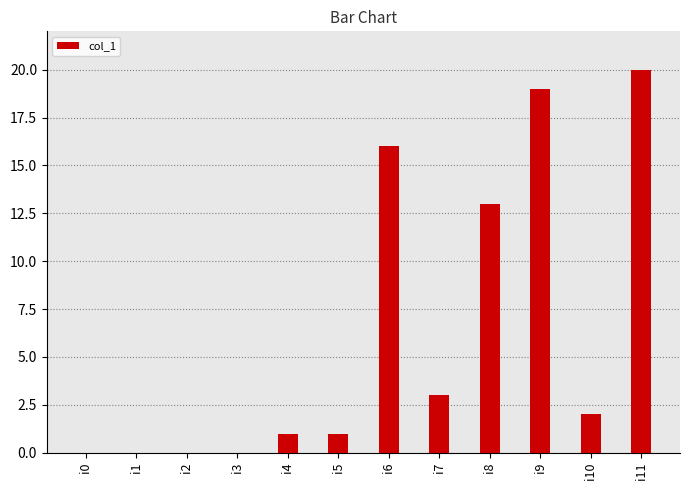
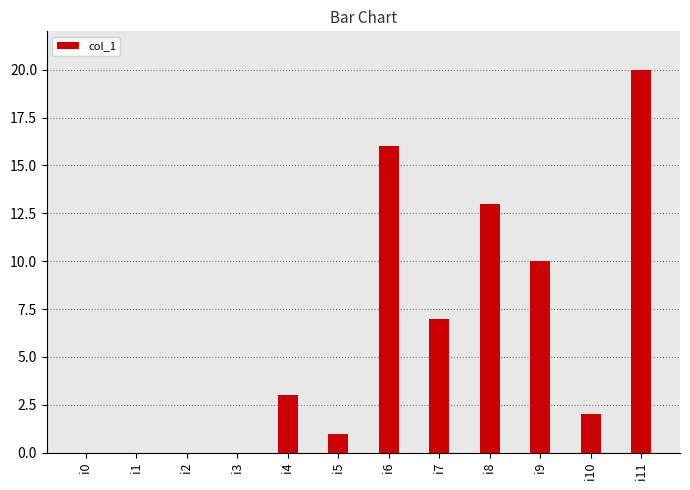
  {
    "i0": 0,
    "i1": 0,
    "i2": 0,
    "i3": 0,
-   "i4": 1,
+   "i4": 3,
    "i5": 1,
    "i6": 16,
-   "i7": 3,
+   "i7": 7,
    "i8": 13,
-   "i9": 19,
+   "i9": 10,
    "i10": 2,
    "i11": 20
  }
